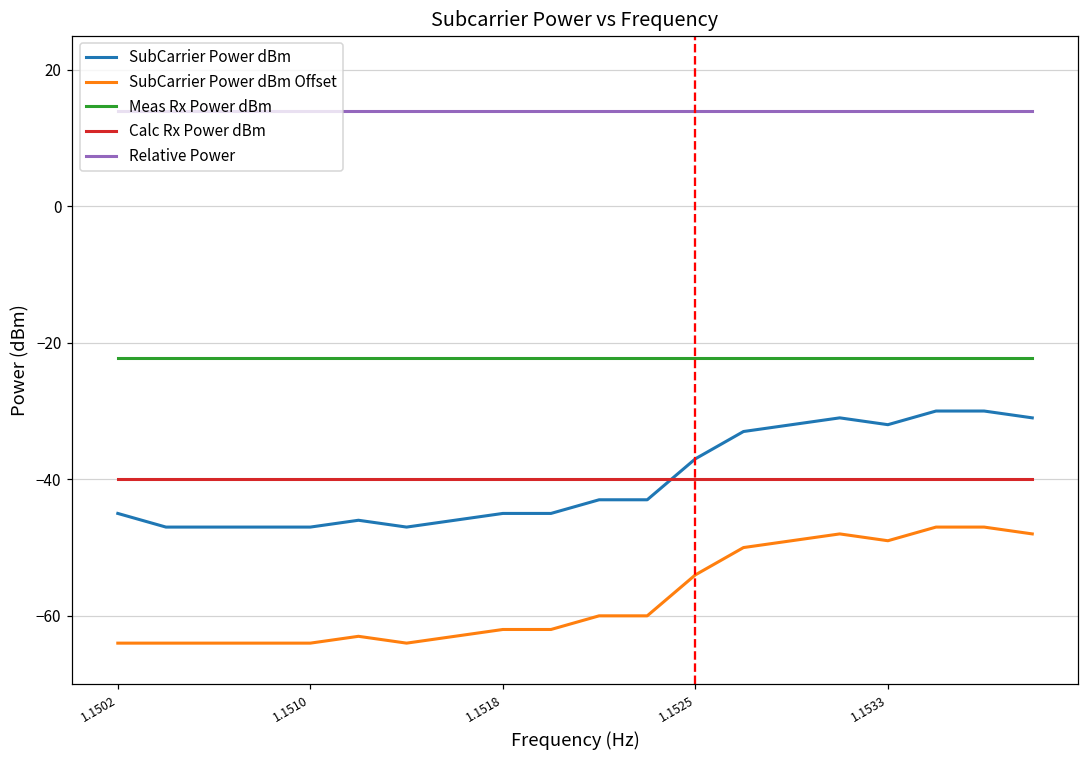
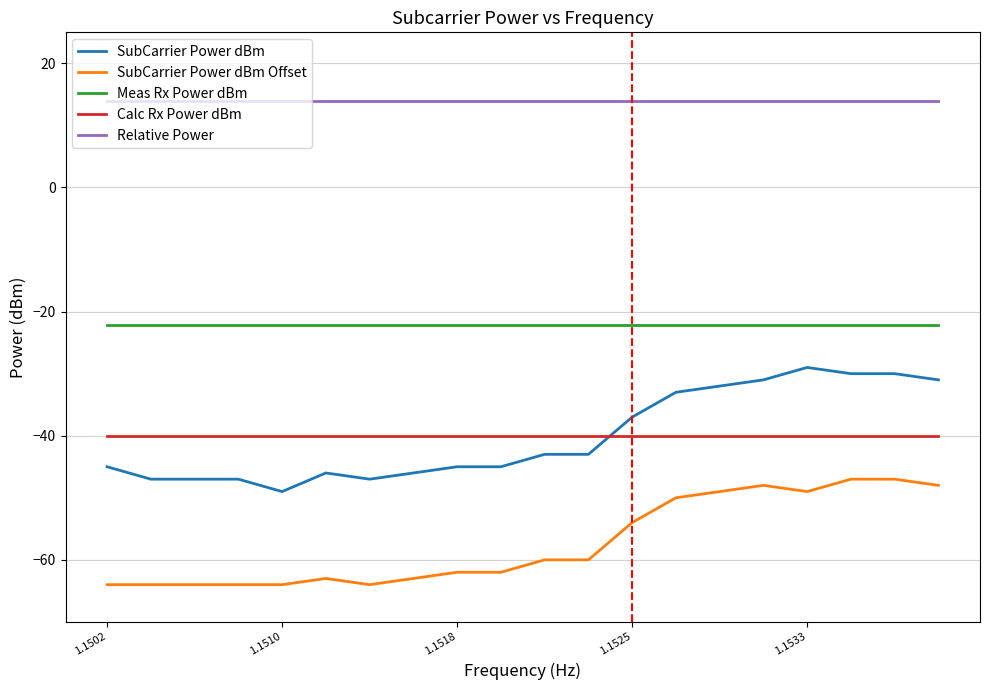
  {
    "SubCarrier Power dBm": {
      "1.1502": -45,
-     "1.1510": -47,
+     "1.1510": -49,
      "1.1518": -45,
      "1.1525": -37,
-     "1.1533": -32
+     "1.1533": -29
    },
    "SubCarrier Power dBm Offset": {
      "1.1502": -64,
      "1.1510": -64,
      "1.1518": -62,
      "1.1525": -54,
      "1.1533": -49
    },
    "Meas Rx Power dBm": {
      "1.1502": -22,
      "1.1510": -22,
      "1.1518": -22,
      "1.1525": -22,
      "1.1533": -22
    },
    "Calc Rx Power dBm": {
      "1.1502": -40,
      "1.1510": -40,
      "1.1518": -40,
      "1.1525": -40,
      "1.1533": -40
    },
    "Relative Power": {
      "1.1518": 14,
      "1.1525": 14,
      "1.1533": 14
    }
  }
